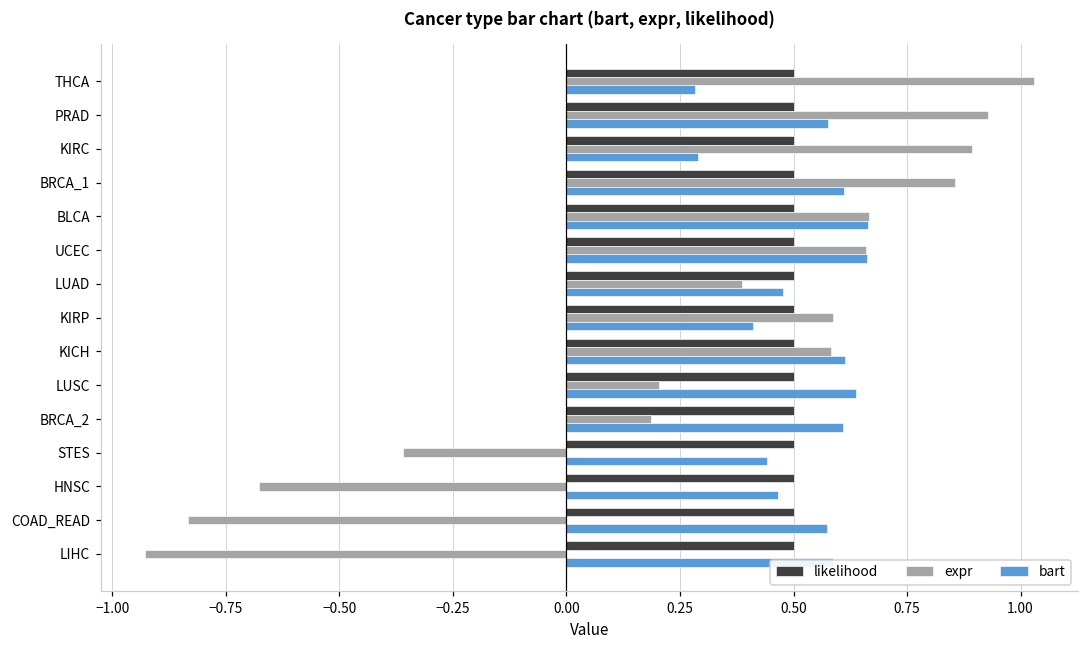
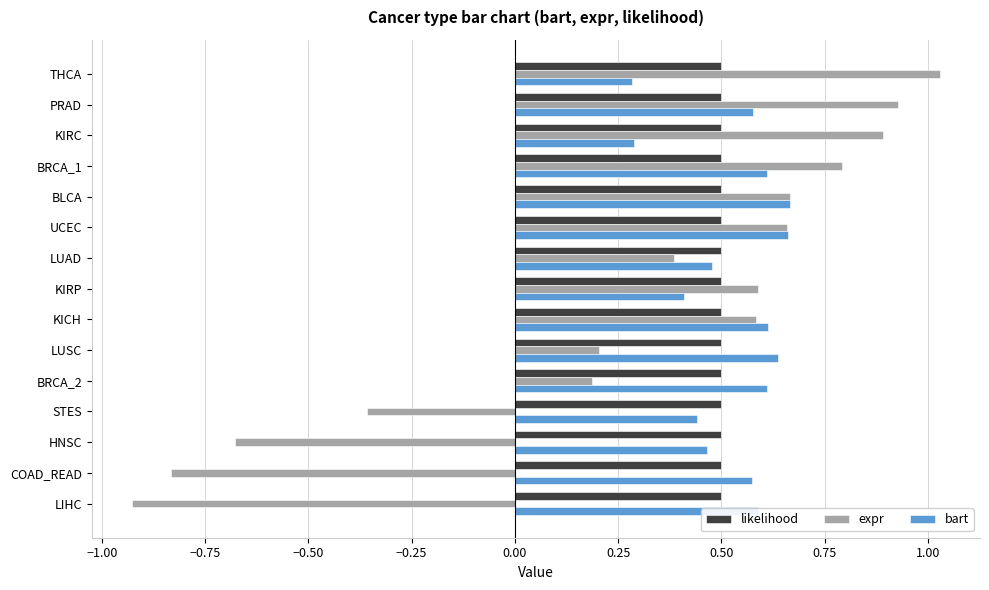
  {
    "likelihood": {
      "THCA": 0.50,
      "PRAD": 0.50,
      "KIRC": 0.50,
      "BRCA_1": 0.50,
      "BLCA": 0.50,
      "UCEC": 0.50,
      "LUAD": 0.50,
      "KIRP": 0.50,
      "KICH": 0.50,
      "LUSC": 0.50,
      "BRCA_2": 0.50,
      "STES": 0.50,
      "HNSC": 0.50,
      "COAD_READ": 0.50,
      "LIHC": 0.50
    },
    "expr": {
      "THCA": 1.03,
      "PRAD": 0.93,
      "KIRC": 0.89,
-     "BRCA_1": 0.86,
+     "BRCA_1": 0.79,
      "BLCA": 0.67,
      "UCEC": 0.66,
      "LUAD": 0.39,
      "KIRP": 0.59,
      "KICH": 0.58,
      "LUSC": 0.20,
      "BRCA_2": 0.19,
      "STES": -0.36,
      "HNSC": -0.68,
      "COAD_READ": -0.83,
      "LIHC": -0.93
    },
    "bart": {
      "THCA": 0.28,
      "PRAD": 0.58,
      "KIRC": 0.29,
      "BRCA_1": 0.61,
      "BLCA": 0.67,
      "UCEC": 0.66,
      "LUAD": 0.48,
      "KIRP": 0.41,
      "KICH": 0.61,
      "LUSC": 0.64,
      "BRCA_2": 0.61,
      "STES": 0.44,
      "HNSC": 0.47,
      "COAD_READ": 0.57
    }
  }
